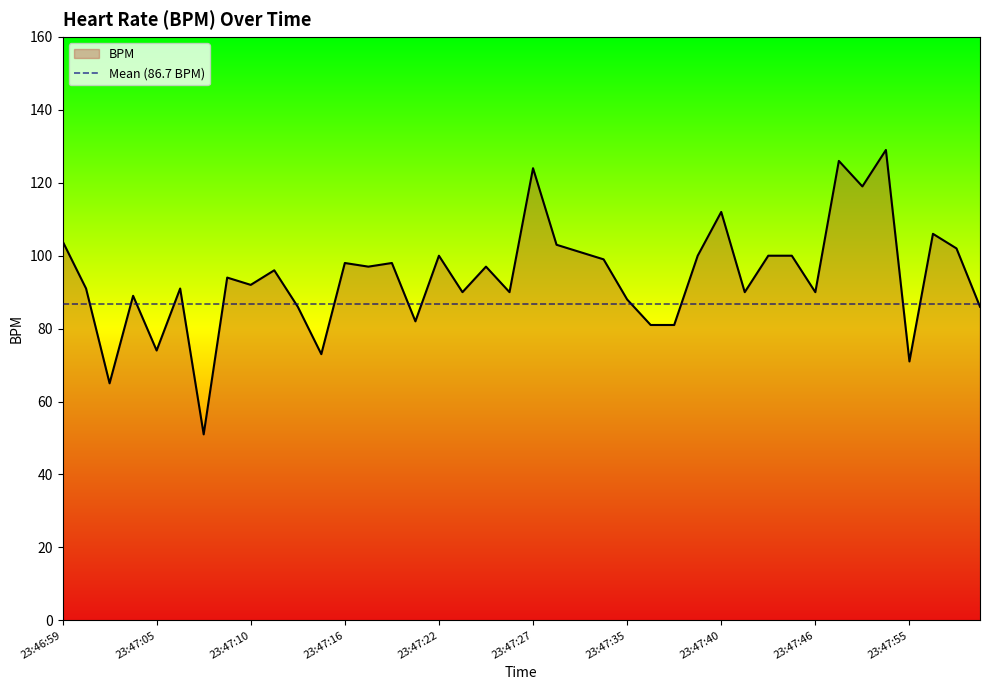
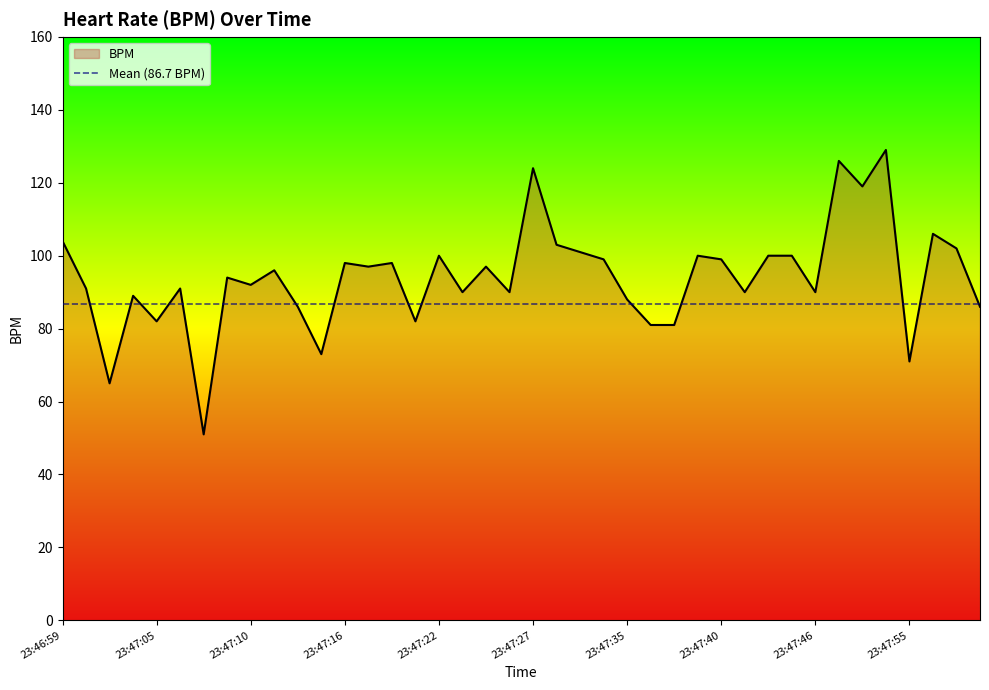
  {
    "23:46:59": 104,
-   "23:47:05": 74,
+   "23:47:05": 82,
    "23:47:10": 92,
    "23:47:16": 98,
    "23:47:22": 100,
    "23:47:27": 124,
    "23:47:35": 88,
-   "23:47:40": 112,
+   "23:47:40": 99,
    "23:47:46": 90,
    "23:47:55": 71
  }
